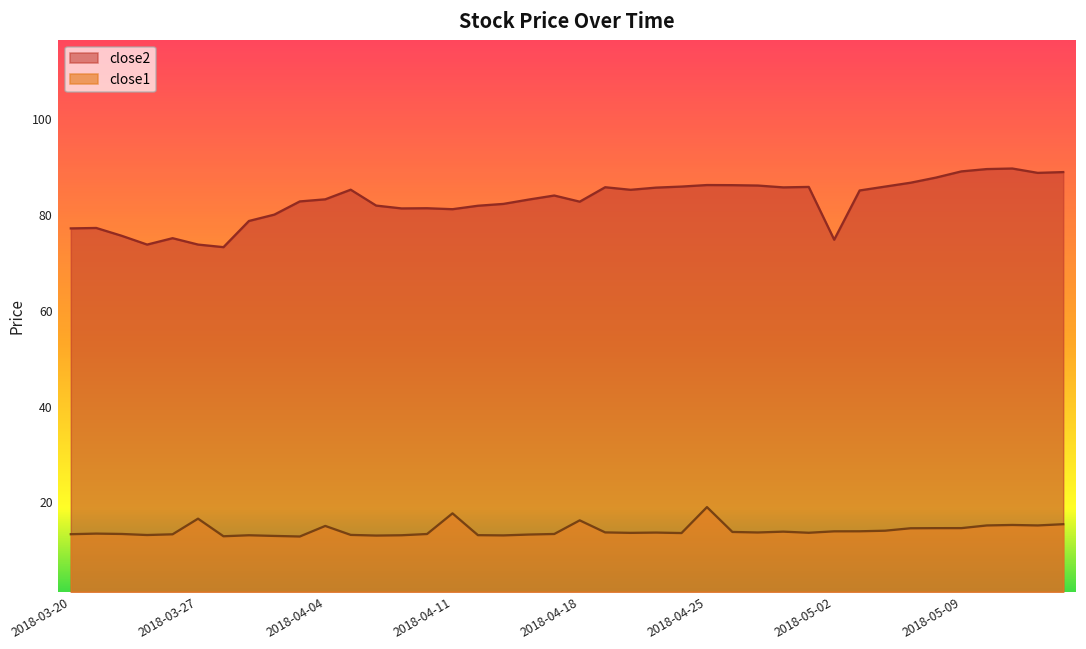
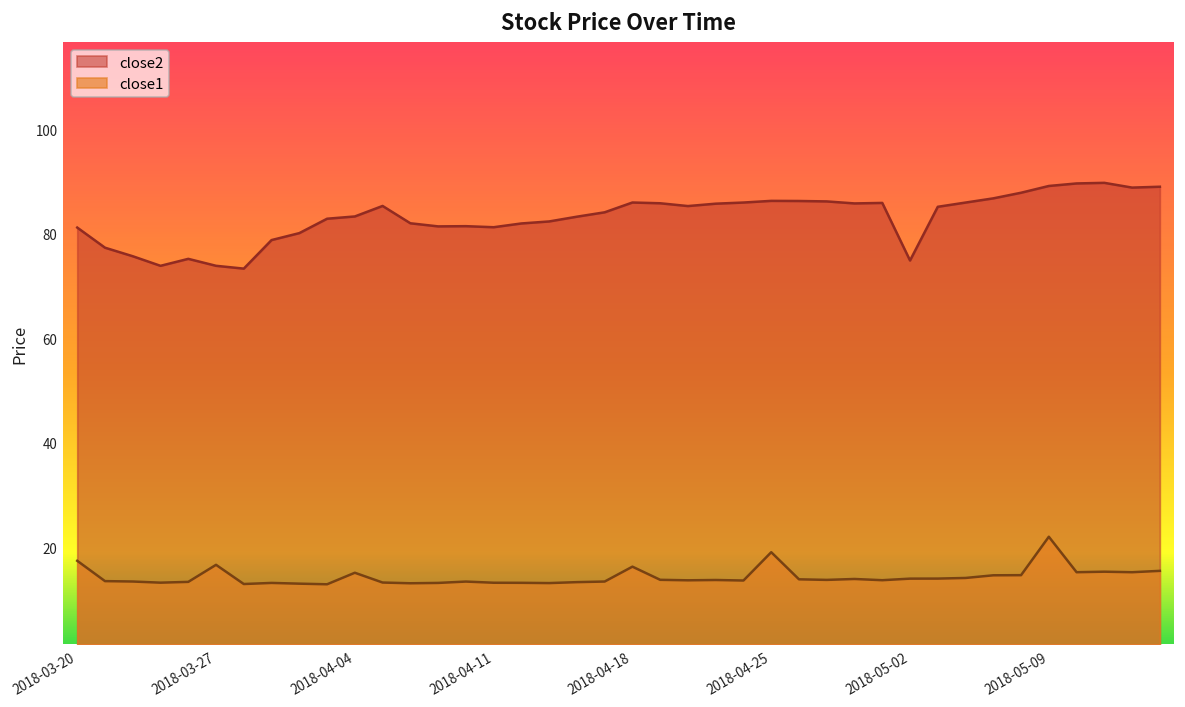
  {
    "close2": {
-     "2018-03-20": 77,
+     "2018-03-20": 81,
      "2018-03-27": 74,
      "2018-04-04": 83,
      "2018-04-11": 81,
-     "2018-04-18": 83,
+     "2018-04-18": 86,
      "2018-04-25": 86,
      "2018-05-02": 75,
      "2018-05-09": 89
    },
    "close1": {
-     "2018-03-20": 13,
+     "2018-03-20": 17,
      "2018-03-27": 17,
      "2018-04-04": 15,
-     "2018-04-11": 18,
+     "2018-04-11": 13,
      "2018-04-18": 16,
      "2018-04-25": 19,
      "2018-05-02": 14,
-     "2018-05-09": 15
+     "2018-05-09": 22
    }
  }
